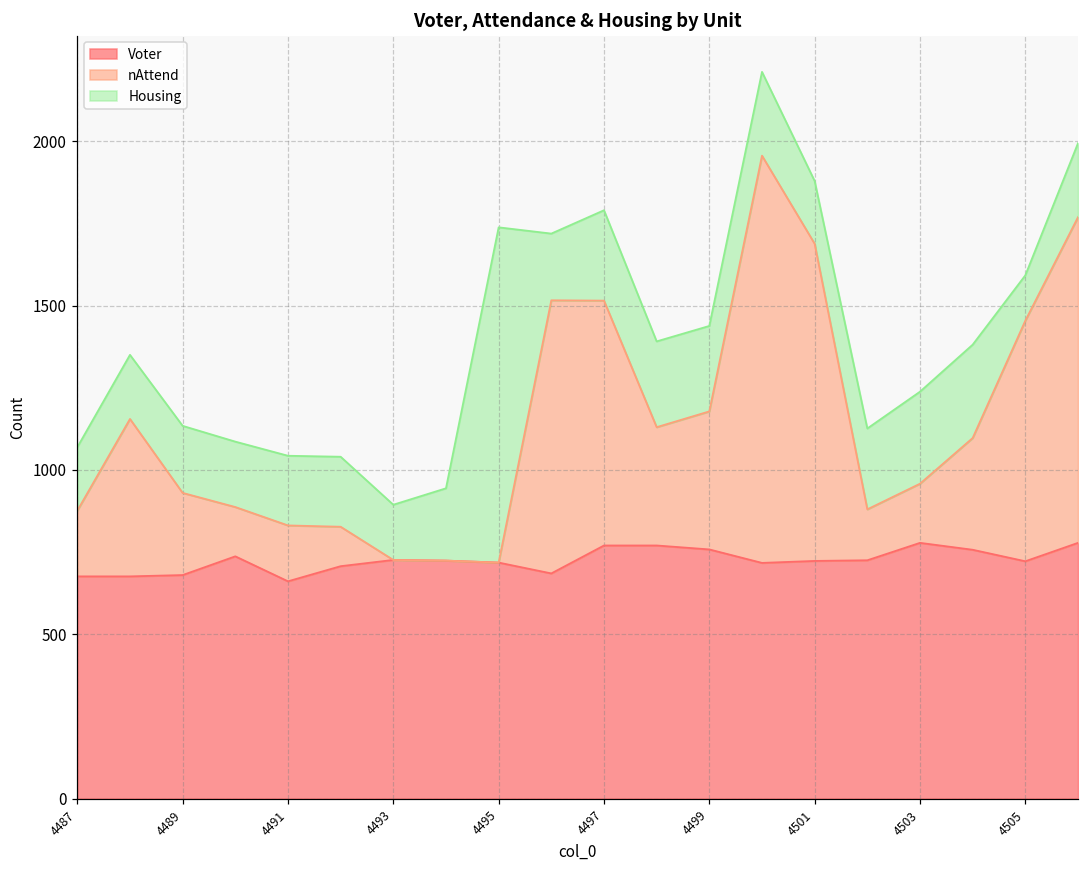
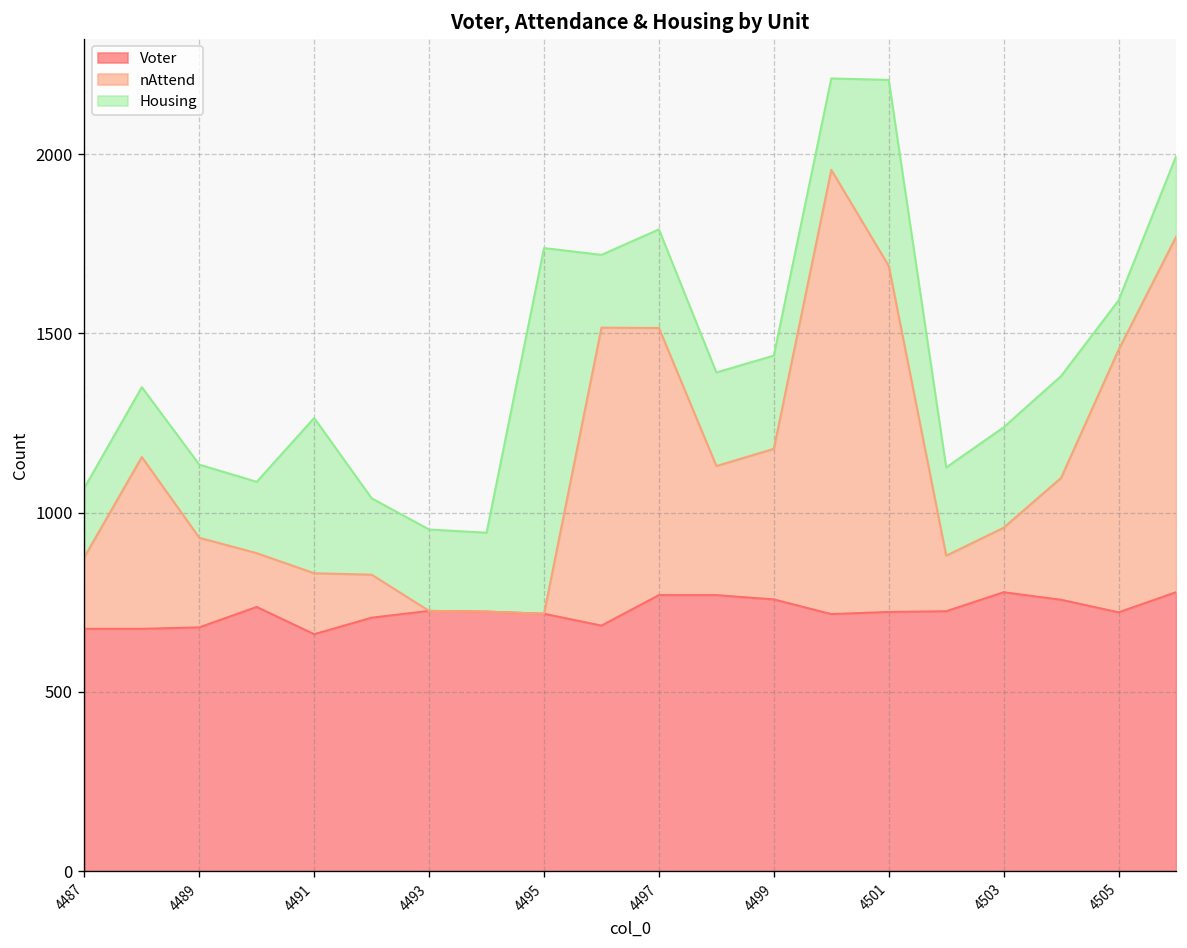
  {
    "Housing": {
      "4487": 190,
      "4489": 200,
-     "4491": 210,
-     "4493": 170,
+     "4491": 430,
+     "4493": 230,
      "4495": 1020,
      "4497": 280,
      "4499": 260,
-     "4501": 190,
+     "4501": 520,
      "4503": 280,
      "4505": 140
    }
  }
